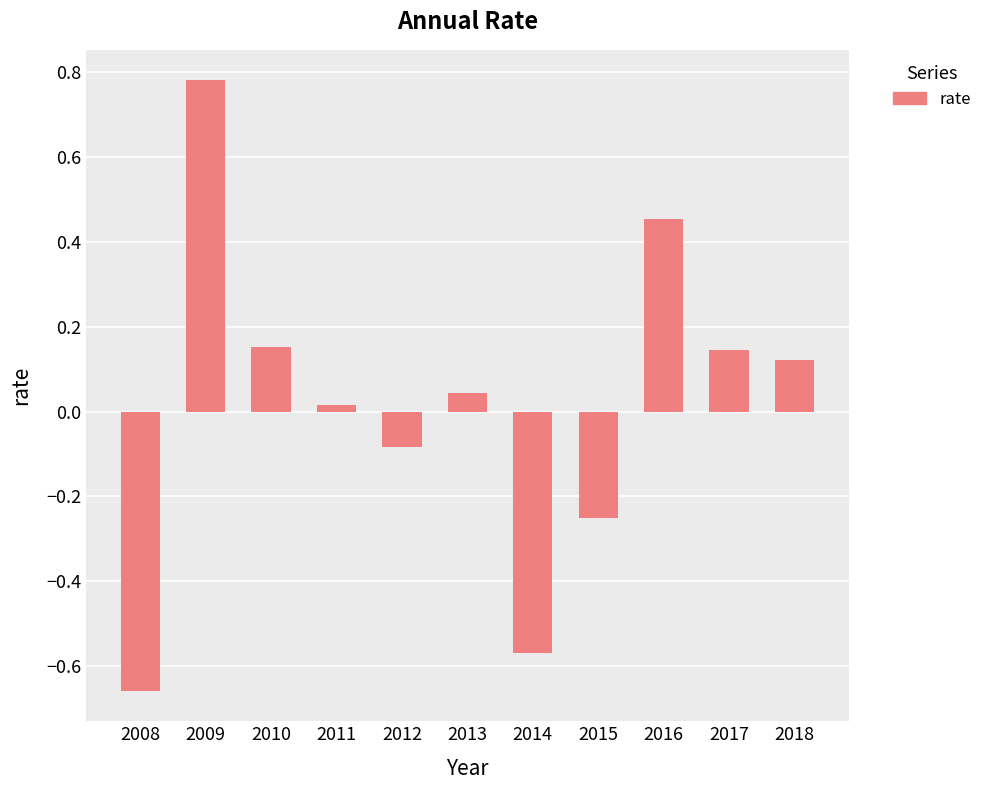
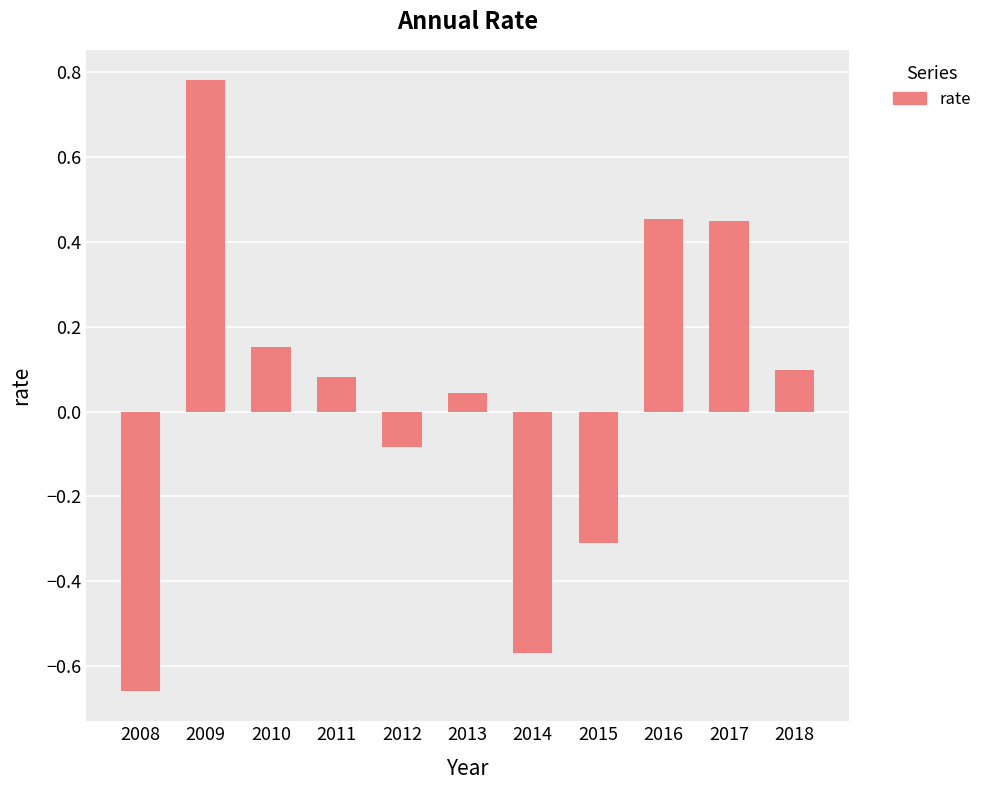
  {
    "2008": -0.66,
    "2009": 0.78,
    "2010": 0.15,
-   "2011": 0.02,
+   "2011": 0.08,
    "2012": -0.08,
    "2013": 0.04,
    "2014": -0.57,
-   "2015": -0.25,
+   "2015": -0.31,
    "2016": 0.45,
-   "2017": 0.15,
-   "2018": 0.12
+   "2017": 0.45,
+   "2018": 0.10
  }
